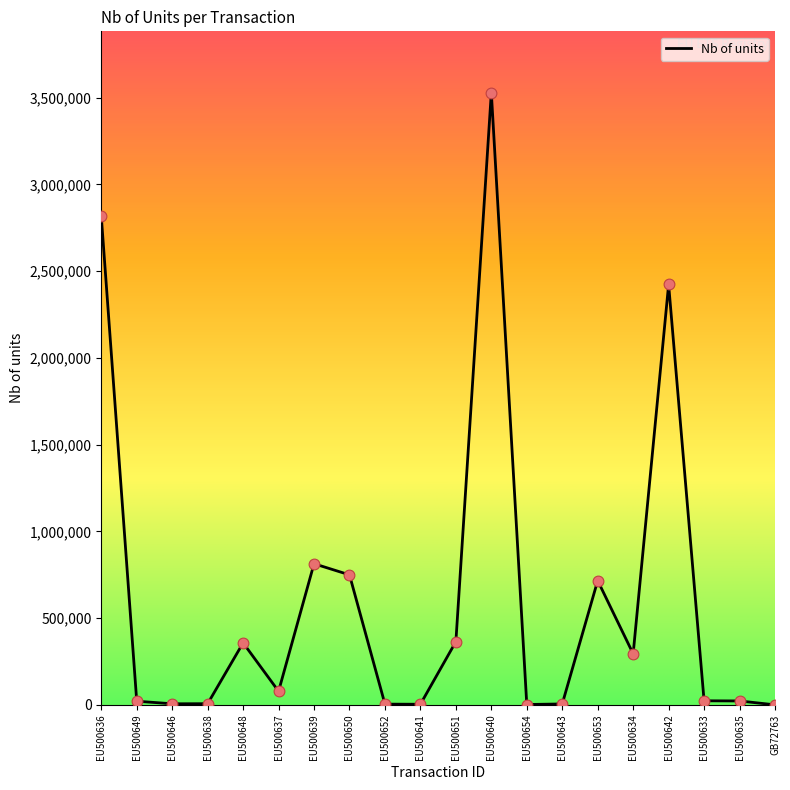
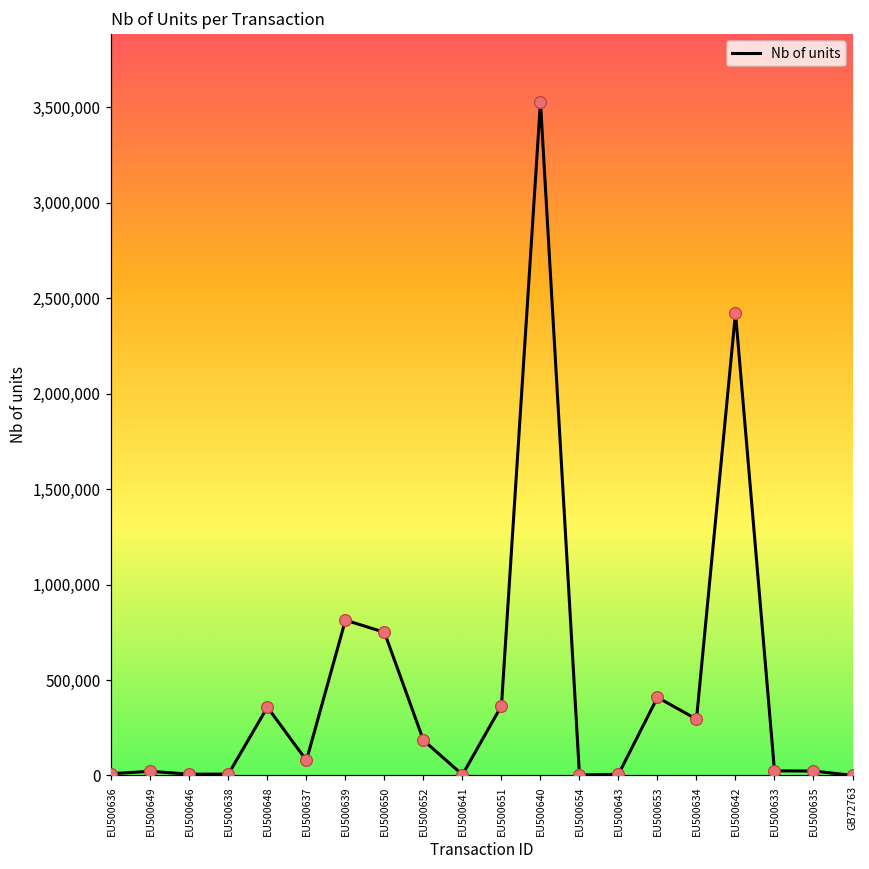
  {
-   "EU500636": "2,820,000",
+   "EU500636": "10,000",
    "EU500649": "20,000",
    "EU500646": "10,000",
    "EU500638": "10,000",
    "EU500648": "360,000",
    "EU500637": "80,000",
    "EU500639": "810,000",
    "EU500650": "750,000",
-   "EU500652": "0",
+   "EU500652": "180,000",
    "EU500641": "0",
    "EU500651": "360,000",
    "EU500640": "3,530,000",
    "EU500654": "0",
    "EU500643": "10,000",
-   "EU500653": "720,000",
+   "EU500653": "410,000",
    "EU500634": "290,000",
    "EU500642": "2,420,000",
    "EU500633": "20,000",
    "EU500635": "20,000",
    "GB72763": "0"
  }
